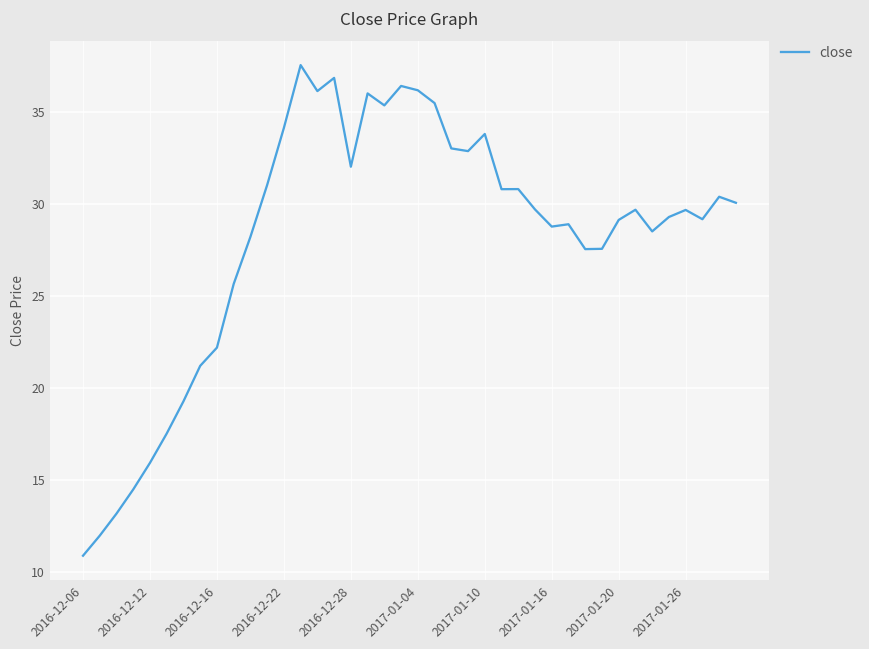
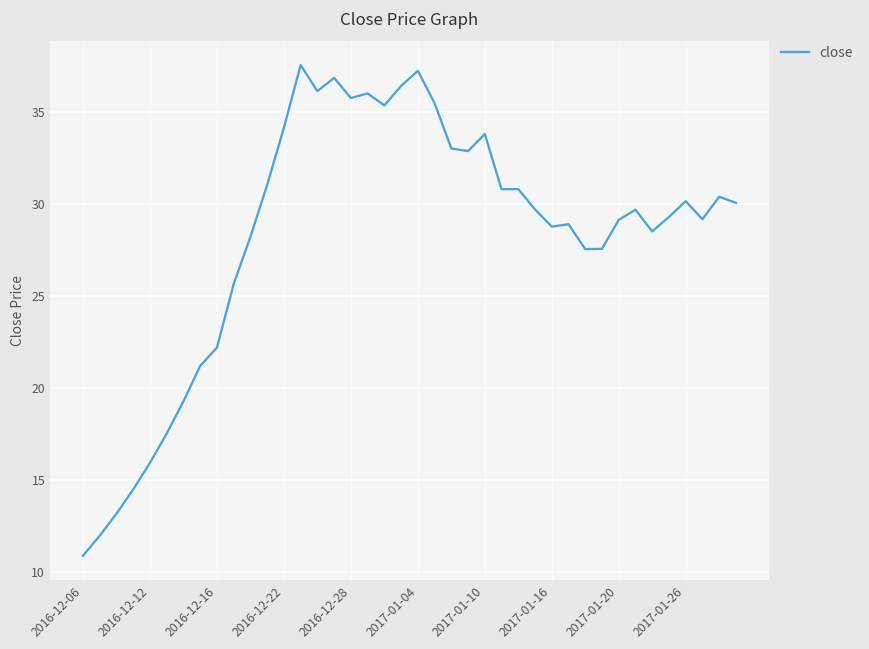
  {
    "2016-12-06": 10.9,
    "2016-12-12": 15.9,
    "2016-12-16": 22.2,
    "2016-12-22": 34.1,
-   "2016-12-28": 32.0,
-   "2017-01-04": 36.2,
+   "2016-12-28": 35.7,
+   "2017-01-04": 37.2,
    "2017-01-10": 33.8,
    "2017-01-16": 28.8,
    "2017-01-20": 29.1,
-   "2017-01-26": 29.7
+   "2017-01-26": 30.1
  }
